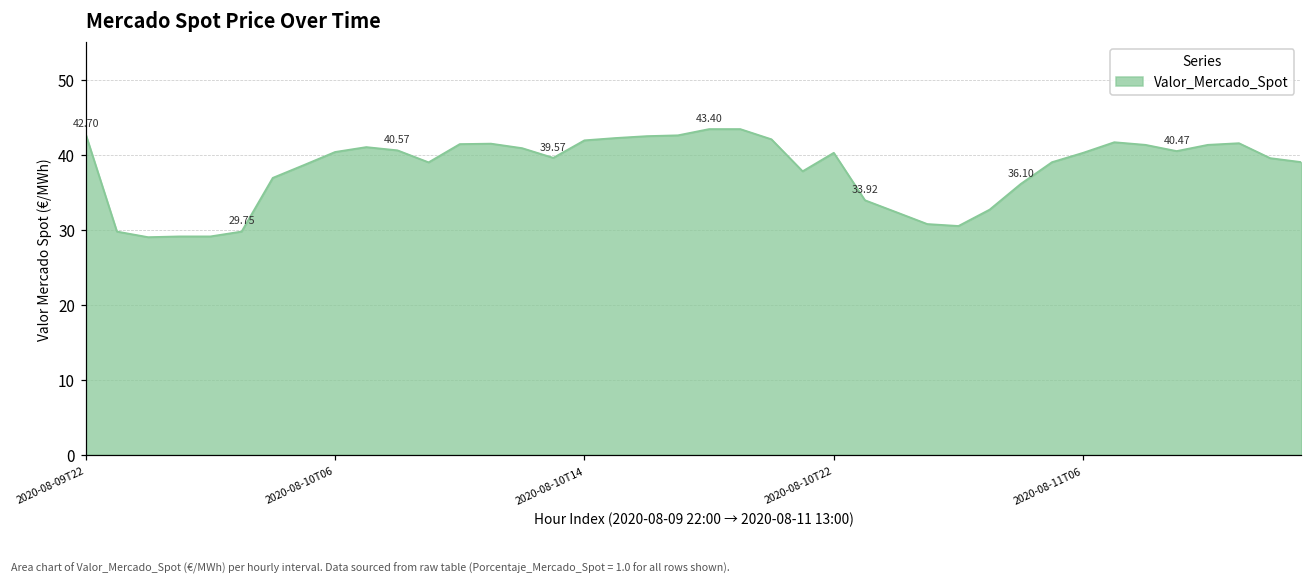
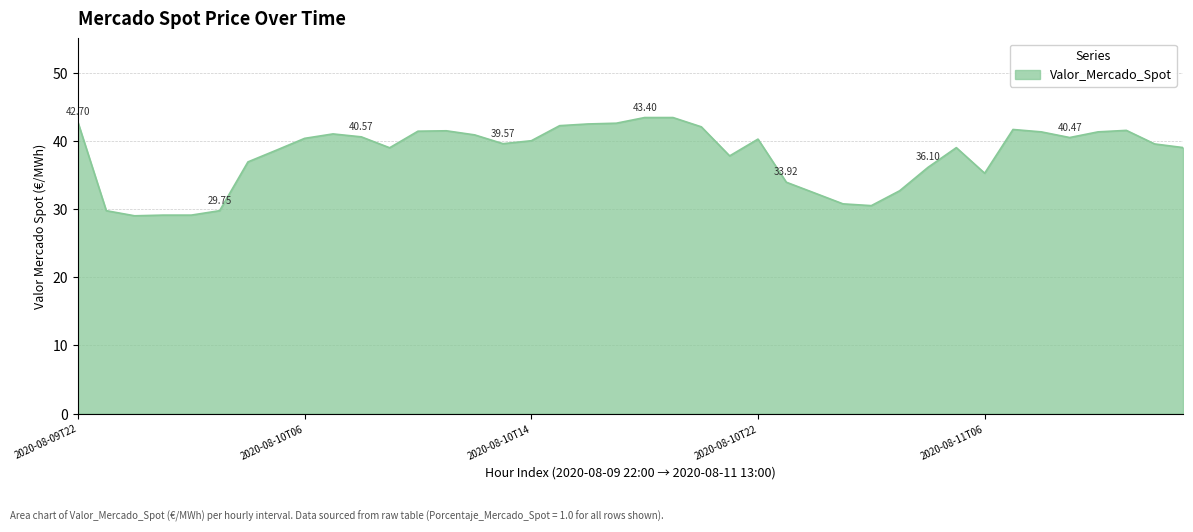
  {
    "2020-08-10T06": 40,
-   "2020-08-10T14": 42,
+   "2020-08-10T14": 40,
    "2020-08-10T22": 40,
-   "2020-08-11T06": 40
+   "2020-08-11T06": 35
  }
